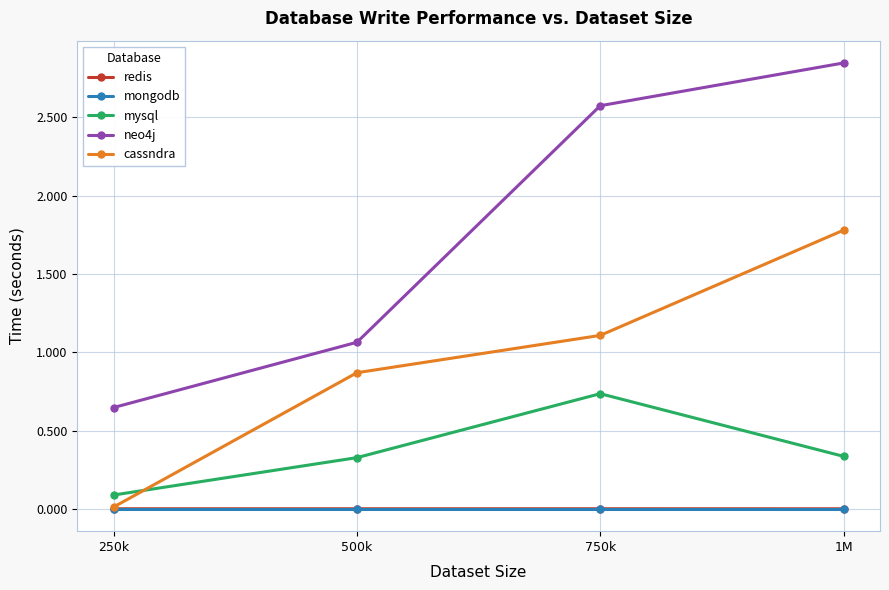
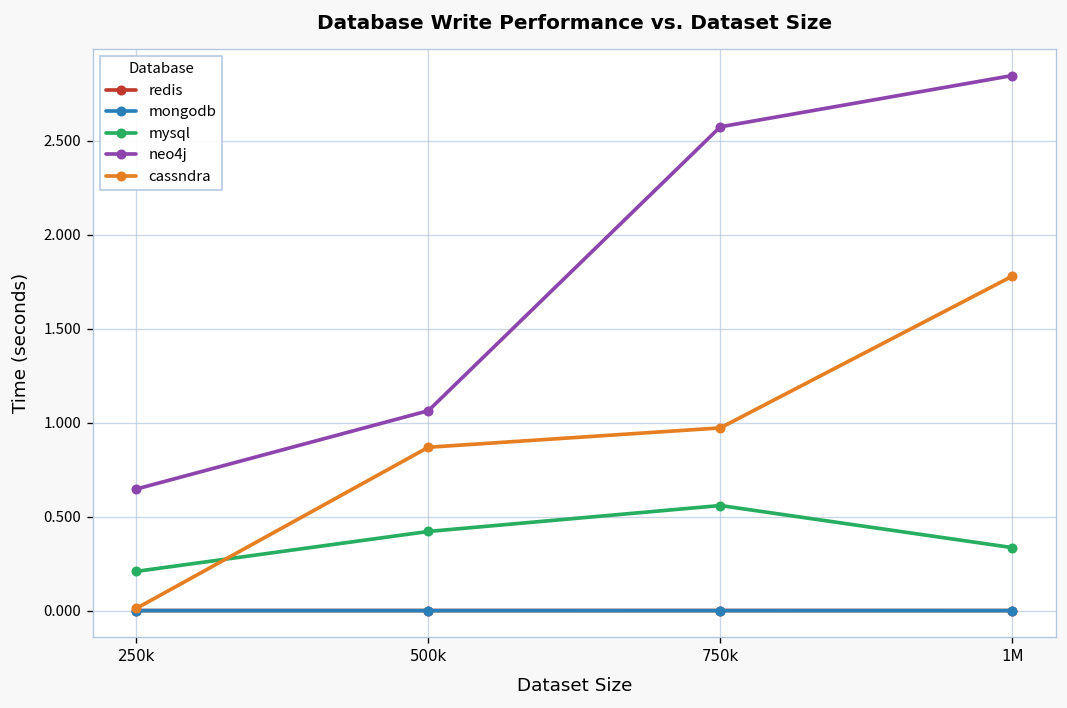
  {
    "mongodb": {
      "500k": 0.00,
      "750k": 0.00,
      "1M": 0.00
    },
    "mysql": {
-     "250k": 0.09,
-     "500k": 0.33,
-     "750k": 0.74,
+     "250k": 0.21,
+     "500k": 0.42,
+     "750k": 0.56,
      "1M": 0.34
    },
    "neo4j": {
      "250k": 0.65,
      "500k": 1.06,
      "750k": 2.57,
      "1M": 2.85
    },
    "cassndra": {
      "500k": 0.87,
-     "750k": 1.11,
+     "750k": 0.97,
      "1M": 1.78
    }
  }
